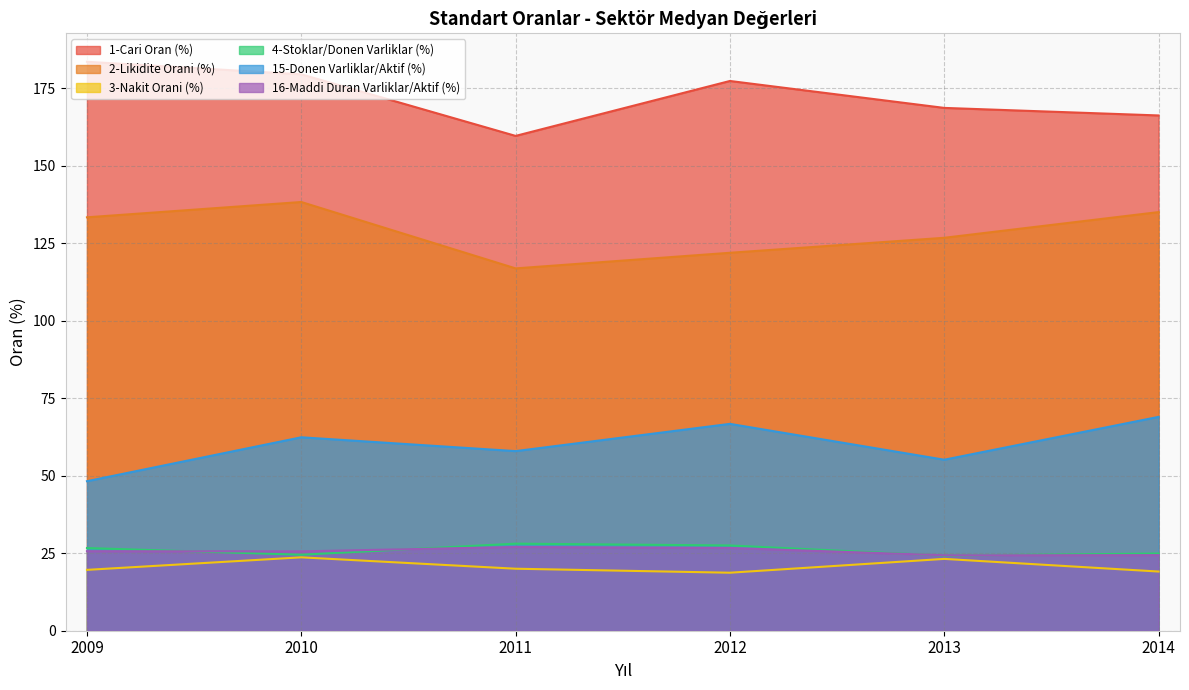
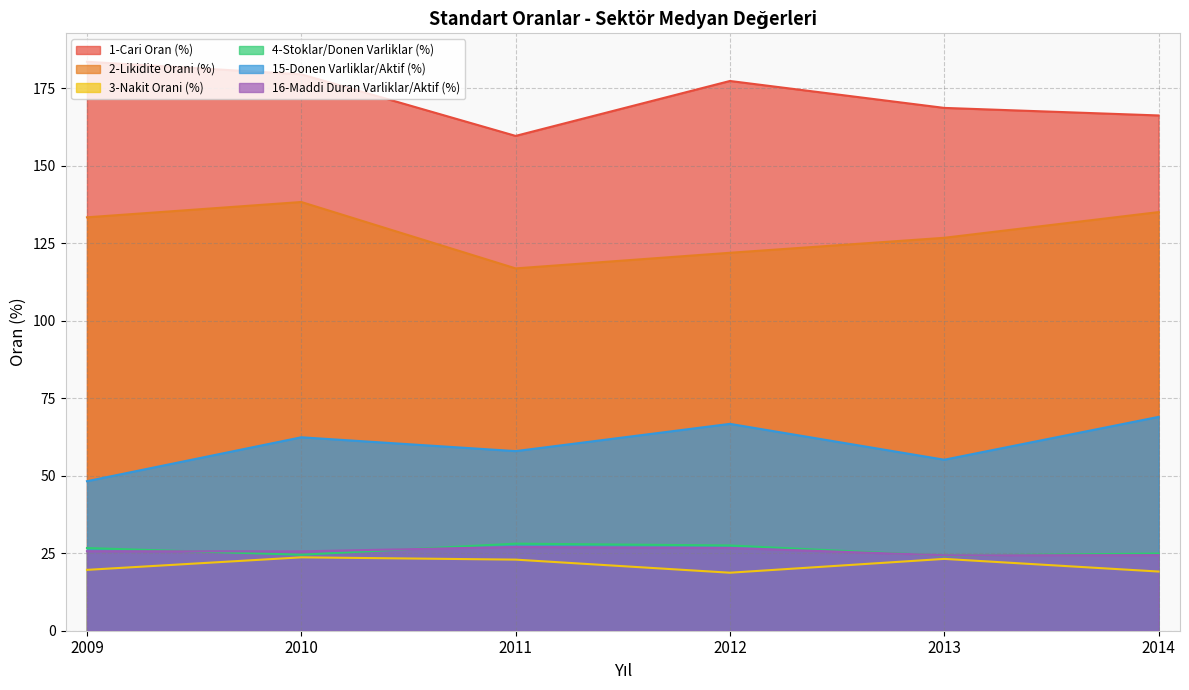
  {
    "3-Nakit Orani (%)": {
      "2009": 20,
      "2010": 24,
-     "2011": 20,
+     "2011": 23,
      "2012": 19,
      "2013": 23,
      "2014": 19
    },
    "4-Stoklar/Donen Varliklar (%)": {
      "2009": 27,
      "2010": 25,
      "2011": 28
    },
    "15-Donen Varliklar/Aktif (%)": {
      "2009": 48,
      "2010": 62,
      "2011": 58,
      "2012": 67,
      "2013": 55,
      "2014": 69
    },
    "16-Maddi Duran Varliklar/Aktif (%)": {
      "2009": 26,
      "2010": 26,
      "2011": 27
    }
  }
